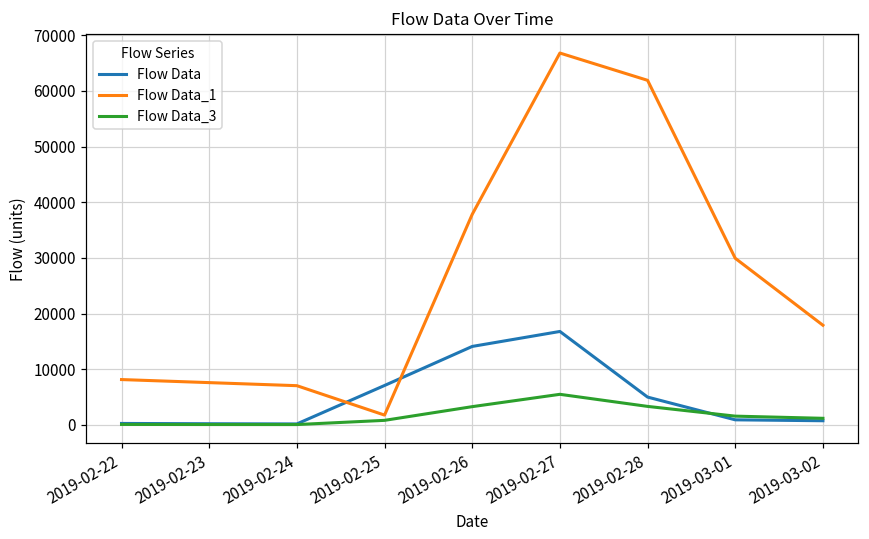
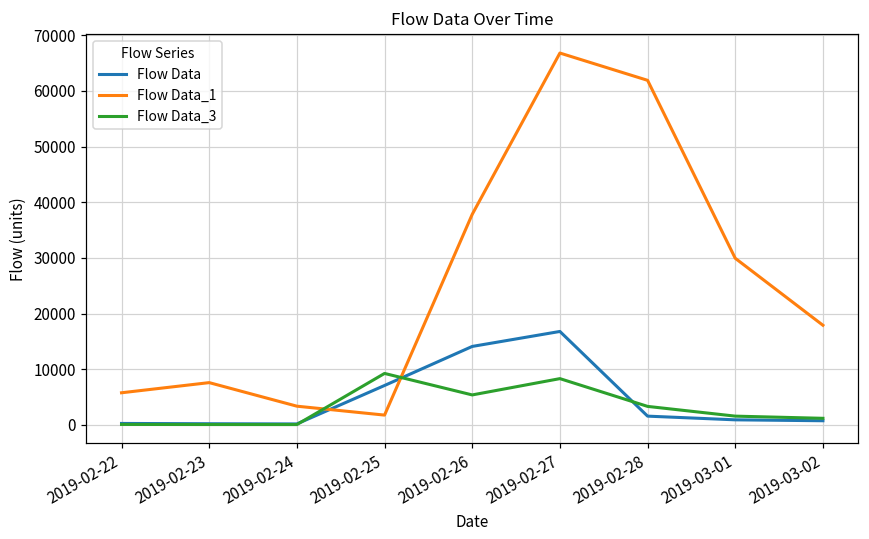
  {
    "Flow Data": {
      "2019-02-25": 7000,
      "2019-02-26": 14000,
      "2019-02-27": 17000,
-     "2019-02-28": 5000,
+     "2019-02-28": 2000,
      "2019-03-01": 1000
    },
    "Flow Data_1": {
-     "2019-02-22": 8000,
+     "2019-02-22": 6000,
      "2019-02-23": 8000,
-     "2019-02-24": 7000,
+     "2019-02-24": 3000,
      "2019-02-25": 2000,
      "2019-02-26": 38000,
      "2019-02-27": 67000,
      "2019-02-28": 62000,
      "2019-03-01": 30000,
      "2019-03-02": 18000
    },
    "Flow Data_3": {
-     "2019-02-25": 1000,
-     "2019-02-26": 3000,
-     "2019-02-27": 6000,
+     "2019-02-25": 9000,
+     "2019-02-26": 5000,
+     "2019-02-27": 8000,
      "2019-02-28": 3000,
      "2019-03-01": 2000
    }
  }
